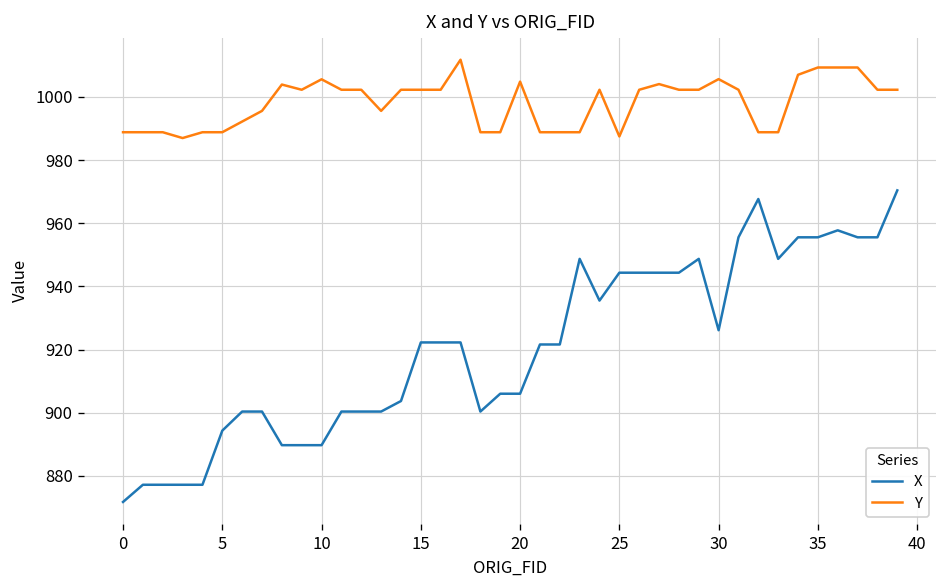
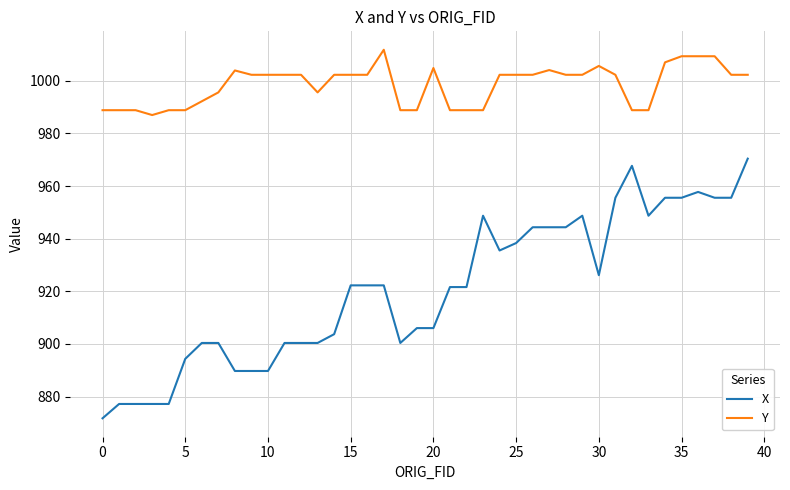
  {
    "X": {
      "0": 872,
      "5": 894,
      "10": 890,
      "15": 922,
      "20": 906,
-     "25": 944,
+     "25": 938,
      "30": 926,
      "35": 956
    },
    "Y": {
      "0": 989,
      "5": 989,
-     "10": 1006,
+     "10": 1002,
      "15": 1002,
      "20": 1005,
-     "25": 987,
+     "25": 1002,
      "30": 1006,
      "35": 1009
    }
  }
